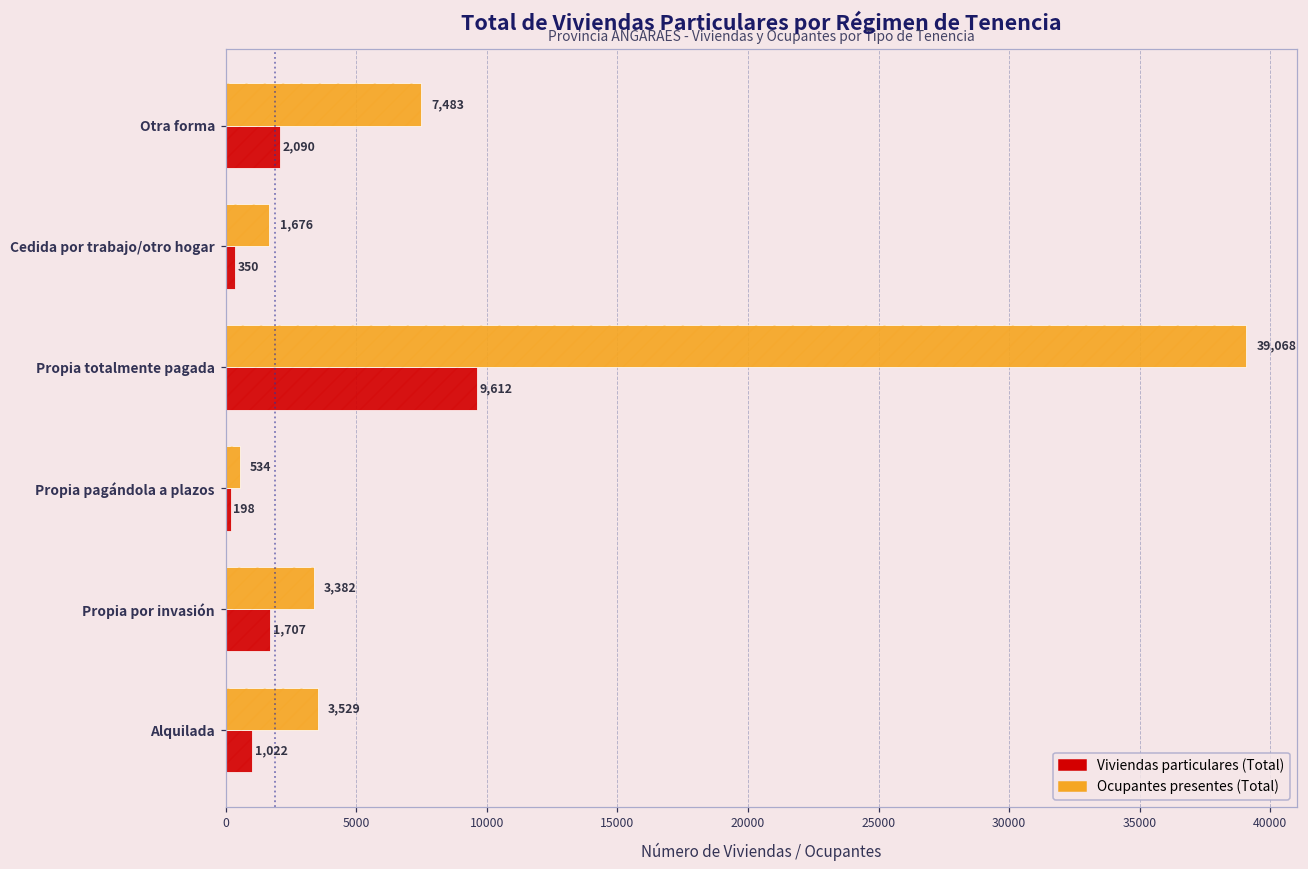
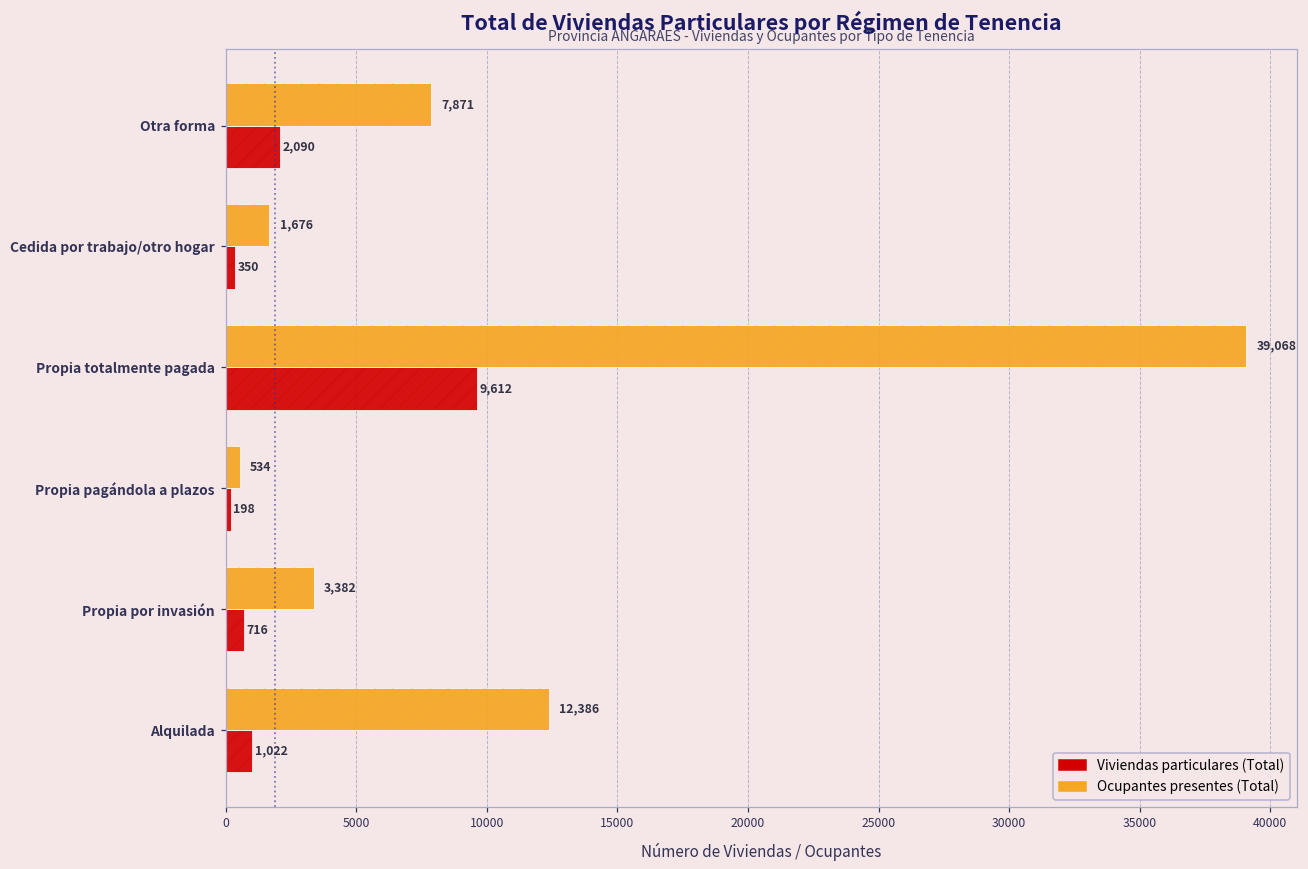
  {
    "Viviendas particulares (Total)": {
      "Otra forma": "2,090",
      "Cedida por trabajo/otro hogar": "350",
      "Propia totalmente pagada": "9,612",
      "Propia pagándola a plazos": "198",
-     "Propia por invasión": "1,707",
+     "Propia por invasión": "716",
      "Alquilada": "1,022"
    },
    "Ocupantes presentes (Total)": {
-     "Otra forma": "7,483",
+     "Otra forma": "7,871",
      "Cedida por trabajo/otro hogar": "1,676",
      "Propia totalmente pagada": "39,068",
      "Propia pagándola a plazos": "534",
      "Propia por invasión": "3,382",
-     "Alquilada": "3,529"
+     "Alquilada": "12,386"
    }
  }
